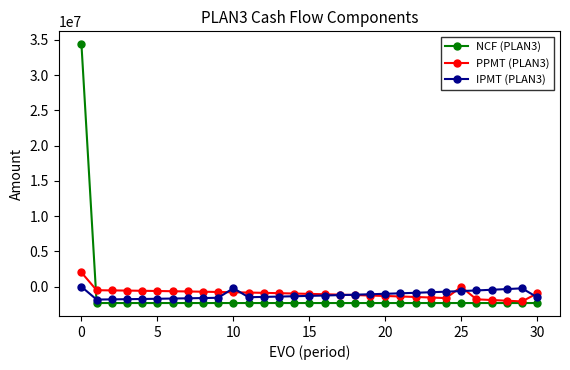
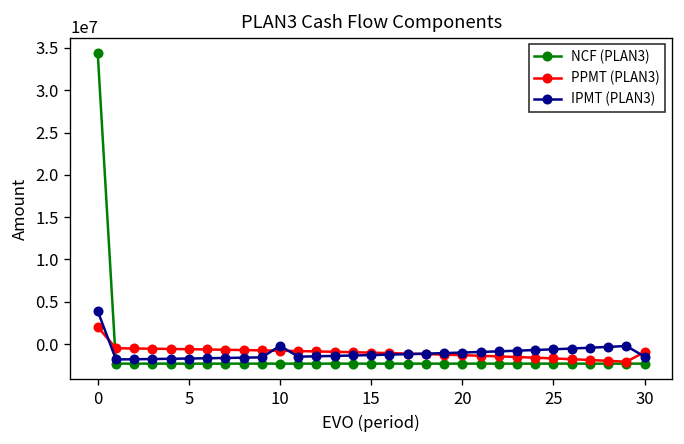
  {
    "NCF (PLAN3)": {
      "0": 34000000,
      "5": -2000000,
      "10": -2000000,
      "15": -2000000,
      "20": -2000000,
      "25": -2000000,
      "30": -2000000
    },
    "PPMT (PLAN3)": {
      "0": 2000000,
      "5": -1000000,
      "10": -1000000,
-     "25": 0,
+     "25": -2000000,
      "30": -1000000
    },
    "IPMT (PLAN3)": {
-     "0": 0,
+     "0": 4000000,
      "5": -2000000,
      "10": 0,
      "25": -1000000,
      "30": -1000000
    }
  }
